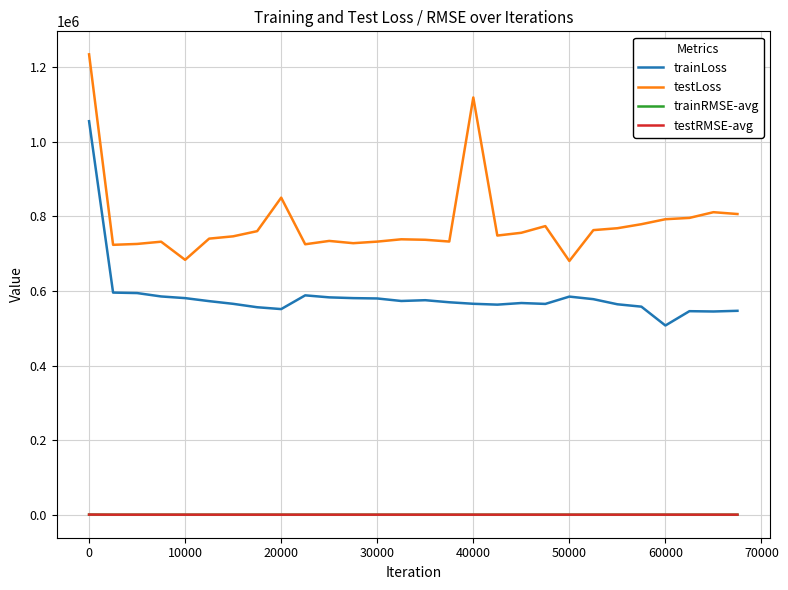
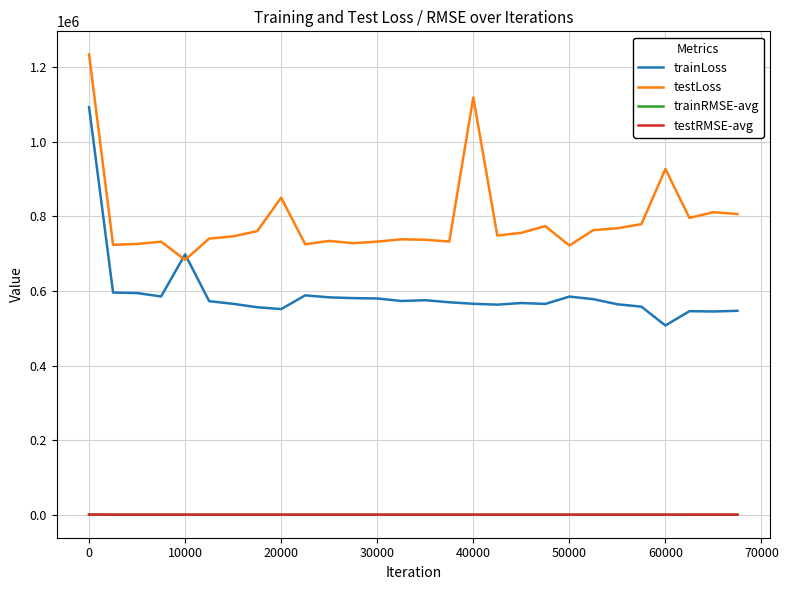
  {
    "trainLoss": {
-     "0": 1050000,
-     "10000": 580000,
+     "0": 1090000,
+     "10000": 700000,
      "20000": 550000,
      "30000": 580000,
      "40000": 570000,
      "50000": 580000,
      "60000": 510000
    },
    "testLoss": {
      "0": 1230000,
      "10000": 680000,
      "20000": 850000,
      "30000": 730000,
      "40000": 1120000,
-     "50000": 680000,
-     "60000": 790000
+     "50000": 720000,
+     "60000": 930000
    },
    "testRMSE-avg": {
      "0": 0,
      "10000": 0,
      "20000": 0,
      "30000": 0,
      "40000": 0,
      "50000": 0,
      "60000": 0
    }
  }
